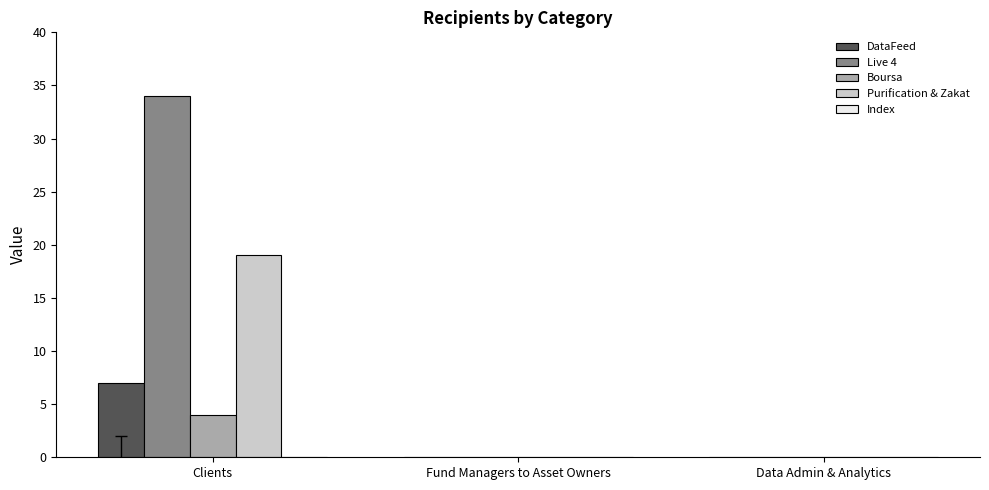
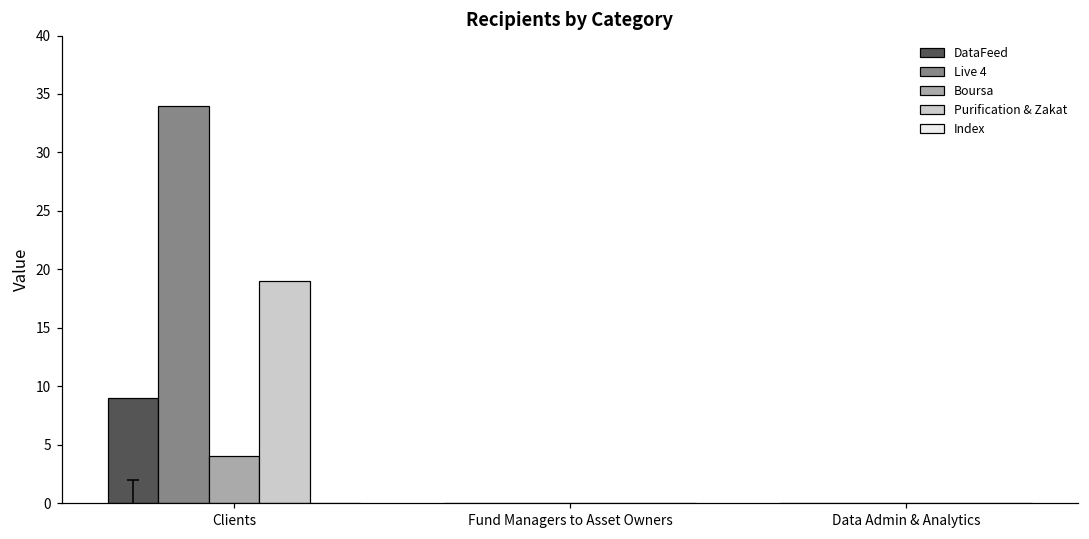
  {
    "DataFeed": {
-     "Clients": 7,
+     "Clients": 9,
      "Fund Managers to Asset Owners": 0,
      "Data Admin & Analytics": 0
    }
  }
